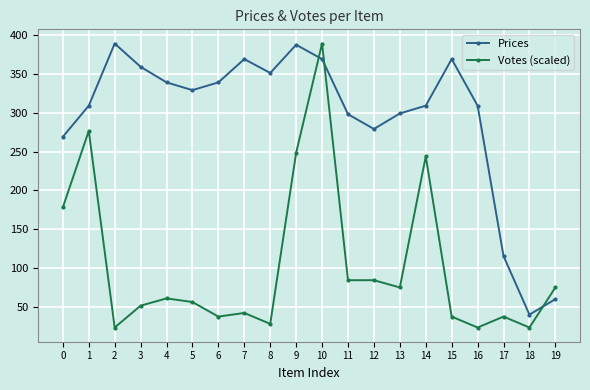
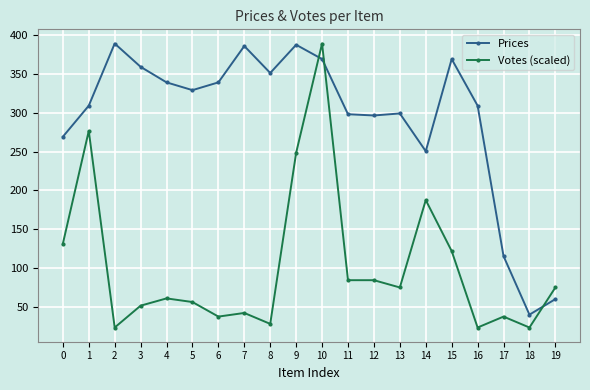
  {
    "Prices": {
      "0": 270,
      "1": 310,
      "2": 390,
      "3": 360,
      "4": 340,
      "5": 330,
      "6": 340,
-     "7": 370,
+     "7": 390,
      "8": 350,
      "9": 390,
      "10": 370,
      "11": 300,
-     "12": 280,
+     "12": 300,
      "13": 300,
-     "14": 310,
+     "14": 250,
      "15": 370,
      "16": 310,
      "17": 120,
      "18": 40,
      "19": 60
    },
    "Votes (scaled)": {
-     "0": 180,
+     "0": 130,
      "1": 280,
      "2": 20,
      "3": 50,
      "4": 60,
      "5": 60,
      "6": 40,
      "7": 40,
      "8": 30,
      "9": 250,
      "10": 390,
      "11": 80,
      "12": 80,
      "13": 70,
-     "14": 240,
-     "15": 40,
+     "14": 190,
+     "15": 120,
      "16": 20,
      "17": 40,
      "18": 20,
      "19": 70
    }
  }
